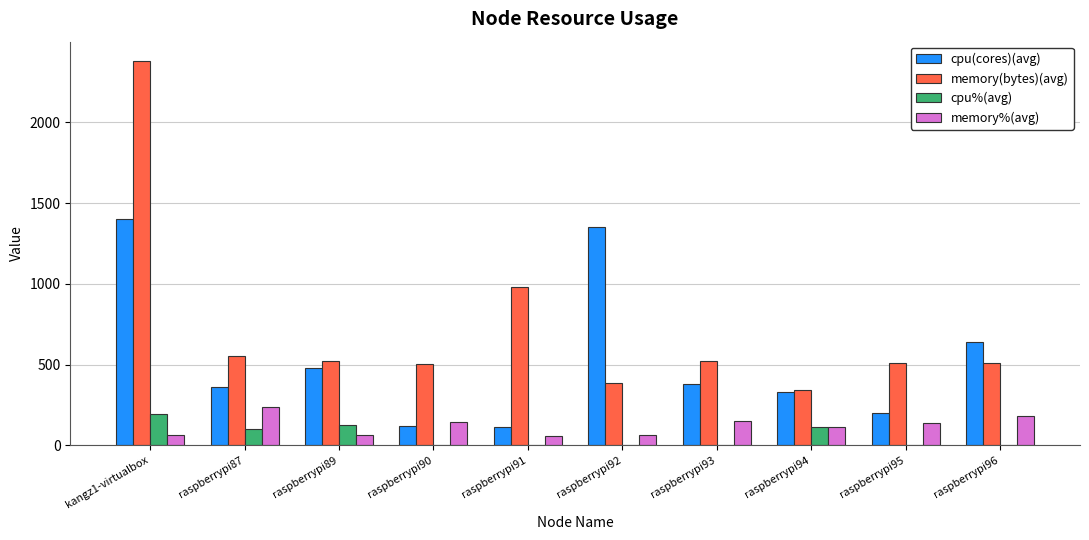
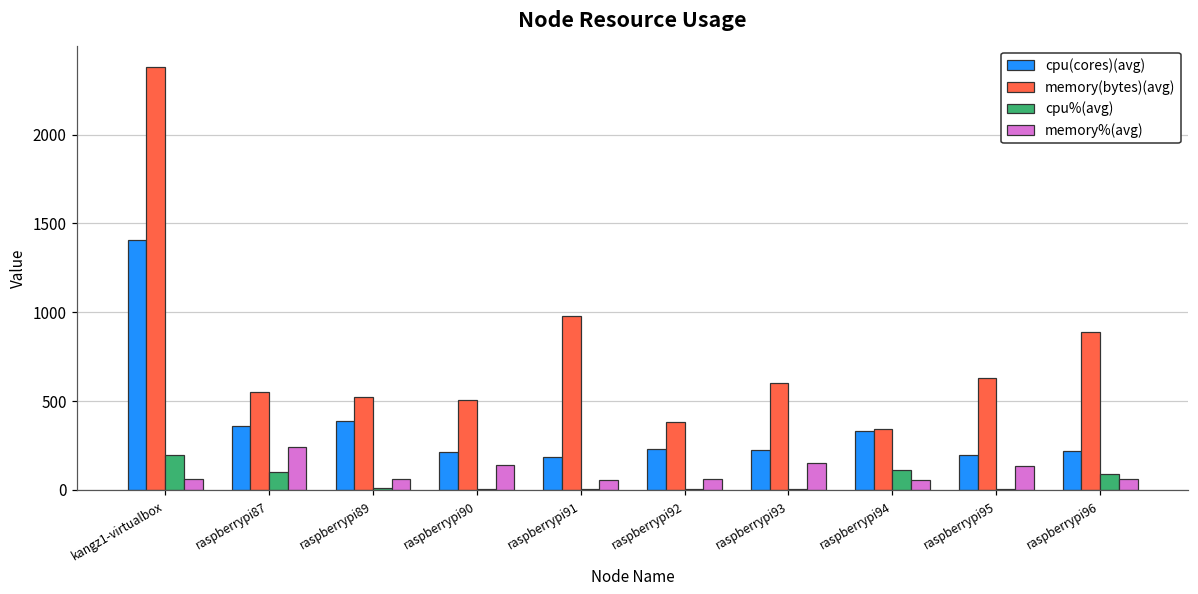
  {
    "cpu(cores)(avg)": {
      "kangz1-virtualbox": 1400,
      "raspberrypi87": 360,
-     "raspberrypi89": 480,
-     "raspberrypi90": 120,
-     "raspberrypi91": 110,
-     "raspberrypi92": 1360,
-     "raspberrypi93": 380,
+     "raspberrypi89": 390,
+     "raspberrypi90": 210,
+     "raspberrypi91": 190,
+     "raspberrypi92": 230,
+     "raspberrypi93": 220,
      "raspberrypi94": 330,
      "raspberrypi95": 200,
-     "raspberrypi96": 640
+     "raspberrypi96": 220
    },
    "memory(bytes)(avg)": {
      "kangz1-virtualbox": 2380,
      "raspberrypi87": 550,
      "raspberrypi89": 530,
      "raspberrypi90": 510,
      "raspberrypi91": 980,
      "raspberrypi92": 380,
-     "raspberrypi93": 520,
+     "raspberrypi93": 600,
      "raspberrypi94": 340,
-     "raspberrypi95": 510,
-     "raspberrypi96": 510
+     "raspberrypi95": 630,
+     "raspberrypi96": 890
    },
    "cpu%(avg)": {
      "kangz1-virtualbox": 190,
      "raspberrypi87": 100,
-     "raspberrypi89": 120,
+     "raspberrypi89": 10,
      "raspberrypi94": 110,
-     "raspberrypi96": 10
+     "raspberrypi96": 90
    },
    "memory%(avg)": {
      "kangz1-virtualbox": 60,
      "raspberrypi87": 240,
      "raspberrypi89": 60,
      "raspberrypi90": 140,
      "raspberrypi91": 60,
      "raspberrypi92": 60,
      "raspberrypi93": 150,
-     "raspberrypi94": 110,
+     "raspberrypi94": 60,
      "raspberrypi95": 140,
-     "raspberrypi96": 180
+     "raspberrypi96": 60
    }
  }
